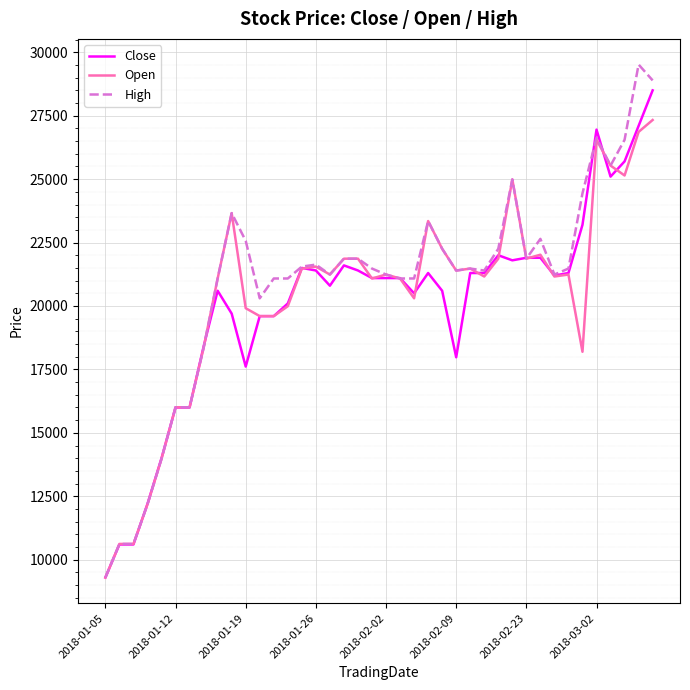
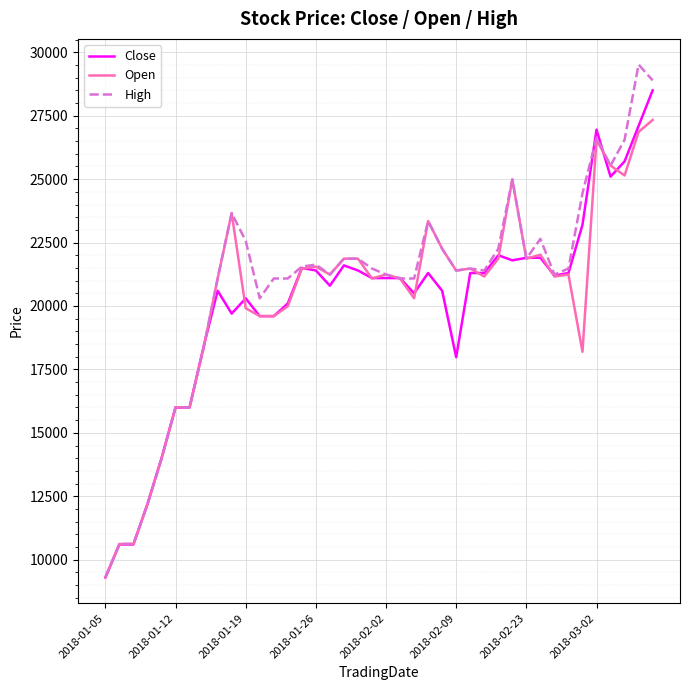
  {
    "Close": {
-     "2018-01-19": 17600,
+     "2018-01-19": 20300,
      "2018-01-26": 21400,
      "2018-02-02": 21100,
      "2018-02-09": 18000,
      "2018-03-02": 27000
    }
  }
